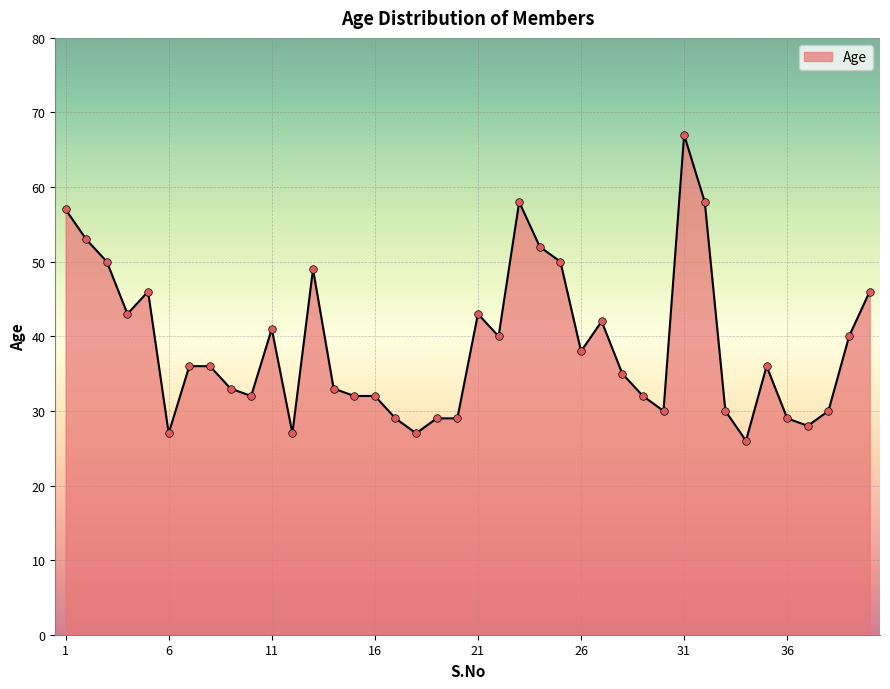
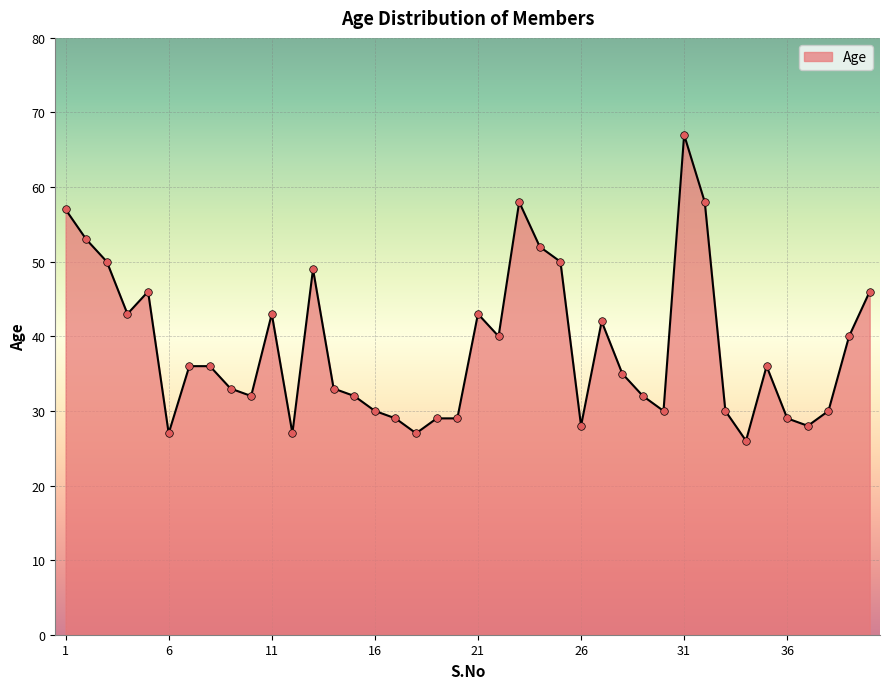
  {
    "1": 57,
    "6": 27,
-   "11": 41,
-   "16": 32,
+   "11": 43,
+   "16": 30,
    "21": 43,
-   "26": 38,
+   "26": 28,
    "31": 67,
    "36": 29
  }
